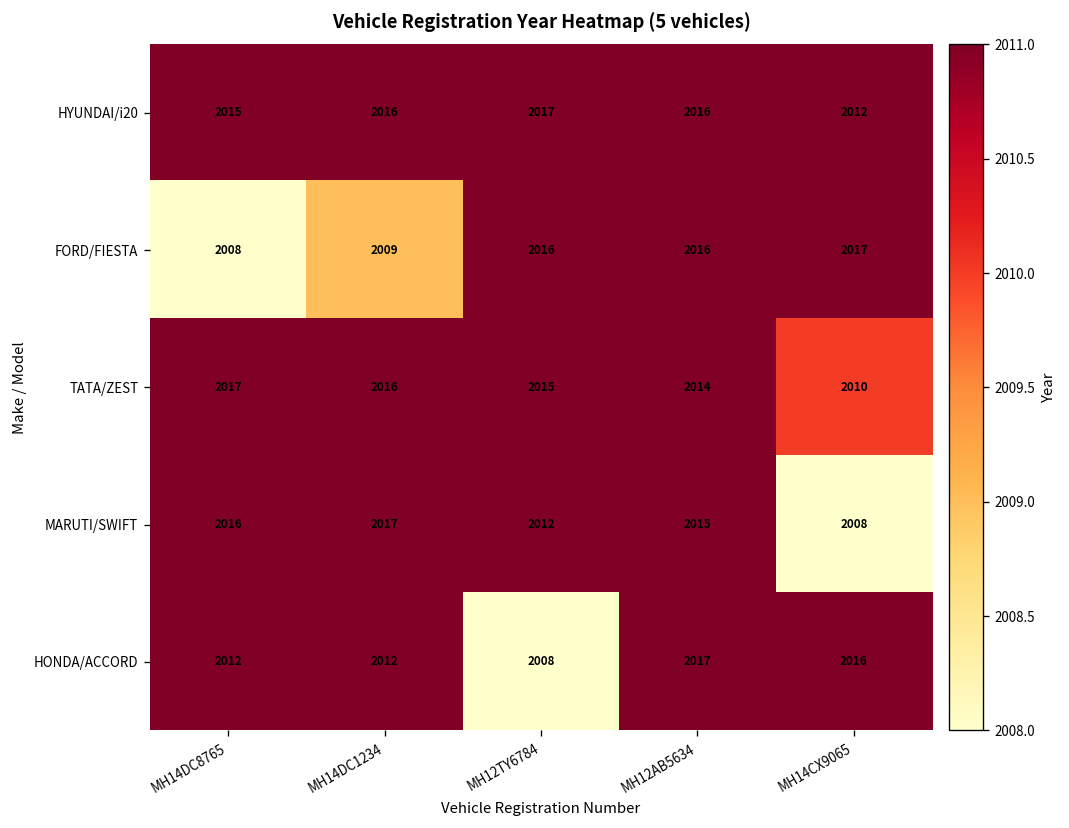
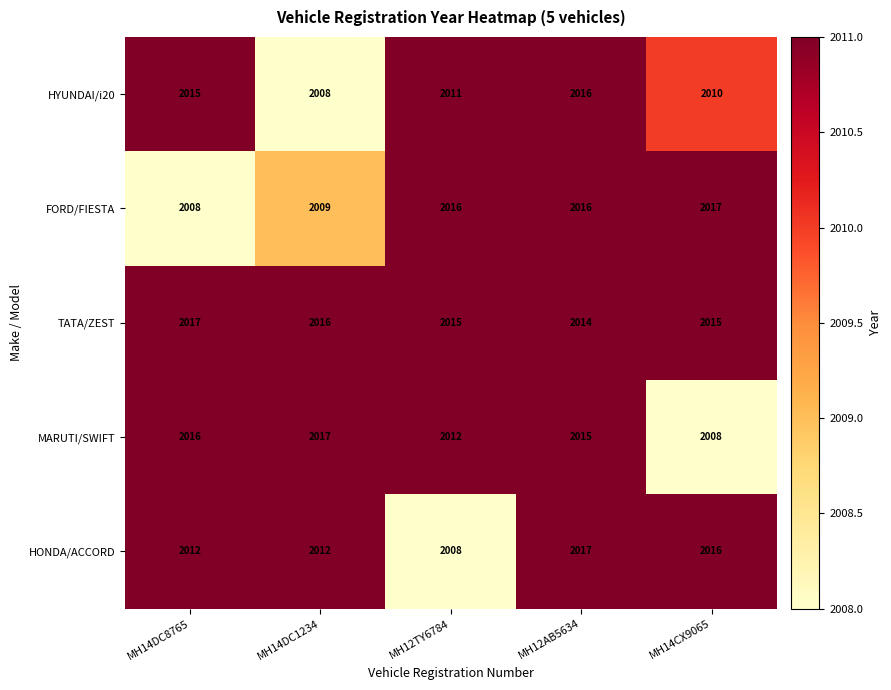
  {
    "HYUNDAI/i20": {
      "MH14DC8765": 2015,
-     "MH14DC1234": 2016,
-     "MH12TY6784": 2017,
+     "MH14DC1234": 2008,
+     "MH12TY6784": 2011,
      "MH12AB5634": 2016,
-     "MH14CX9065": 2012
+     "MH14CX9065": 2010
    },
    "FORD/FIESTA": {
      "MH14DC8765": 2008,
      "MH14DC1234": 2009,
      "MH12TY6784": 2016,
      "MH12AB5634": 2016,
      "MH14CX9065": 2017
    },
    "TATA/ZEST": {
      "MH14DC8765": 2017,
      "MH14DC1234": 2016,
      "MH12TY6784": 2015,
      "MH12AB5634": 2014,
-     "MH14CX9065": 2010
+     "MH14CX9065": 2015
    },
    "MARUTI/SWIFT": {
      "MH14DC8765": 2016,
      "MH14DC1234": 2017,
      "MH12TY6784": 2012,
      "MH12AB5634": 2015,
      "MH14CX9065": 2008
    },
    "HONDA/ACCORD": {
      "MH14DC8765": 2012,
      "MH14DC1234": 2012,
      "MH12TY6784": 2008,
      "MH12AB5634": 2017,
      "MH14CX9065": 2016
    }
  }
